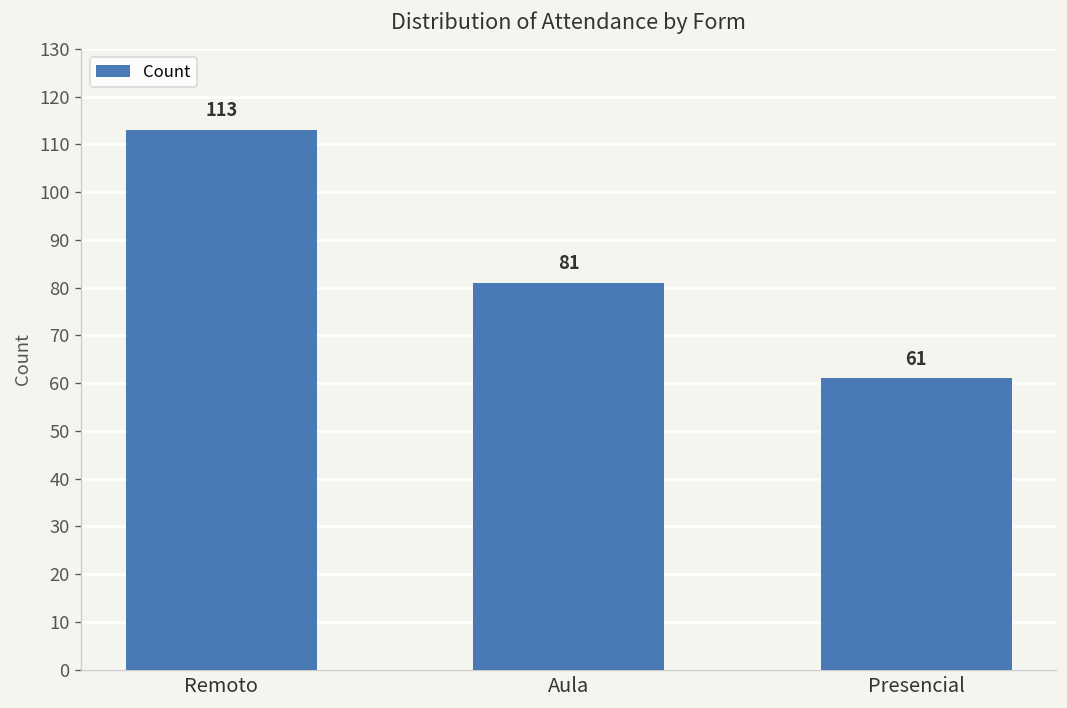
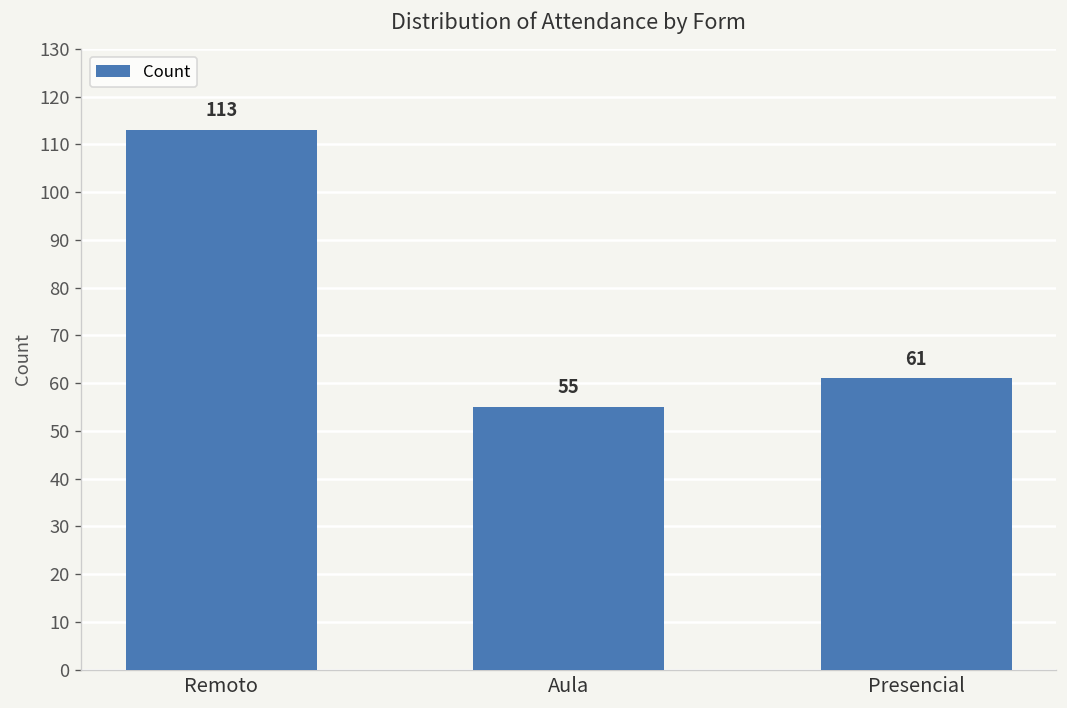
  {
    "Remoto": 113,
-   "Aula": 81,
+   "Aula": 55,
    "Presencial": 61
  }
